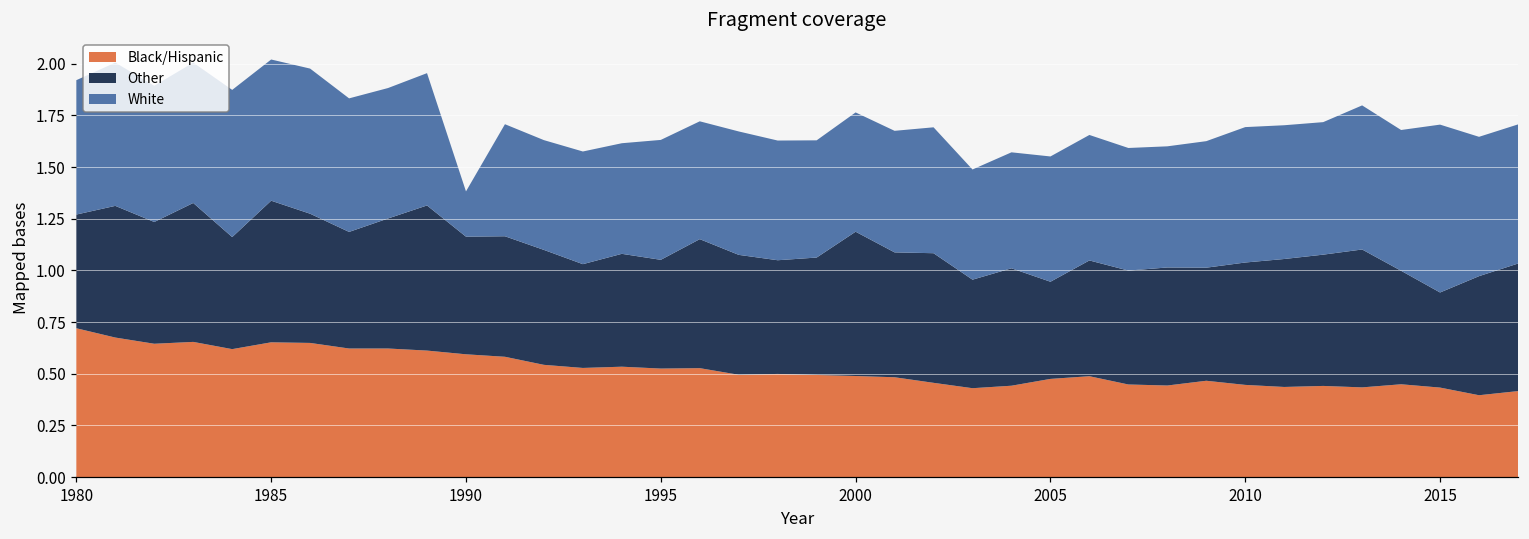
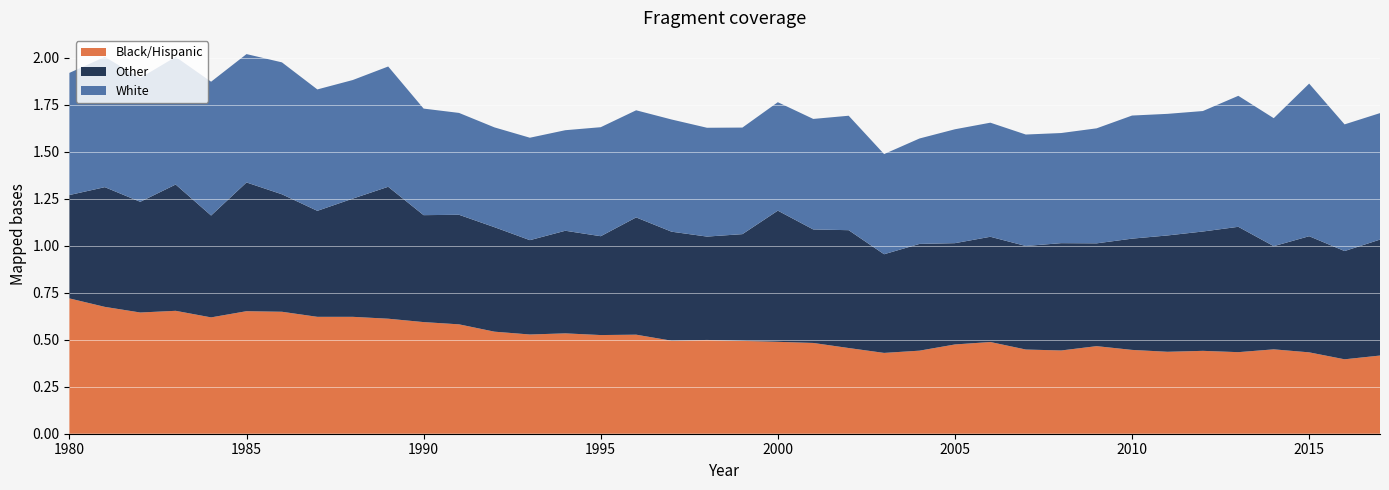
  {
    "Black/Hispanic": {
      "1980": 0.72,
      "1985": 0.65,
      "1990": 0.59,
      "1995": 0.53,
      "2000": 0.49,
      "2005": 0.48,
      "2010": 0.45,
      "2015": 0.43
    },
    "Other": {
      "1980": 0.55,
      "1985": 0.69,
      "1990": 0.57,
      "1995": 0.53,
      "2000": 0.70,
-     "2005": 0.47,
+     "2005": 0.54,
      "2010": 0.59,
-     "2015": 0.46
+     "2015": 0.62
    },
    "White": {
      "1980": 0.65,
      "1985": 0.68,
-     "1990": 0.22,
+     "1990": 0.57,
      "1995": 0.58,
      "2000": 0.58,
      "2005": 0.61,
      "2010": 0.66,
      "2015": 0.81
    }
  }
